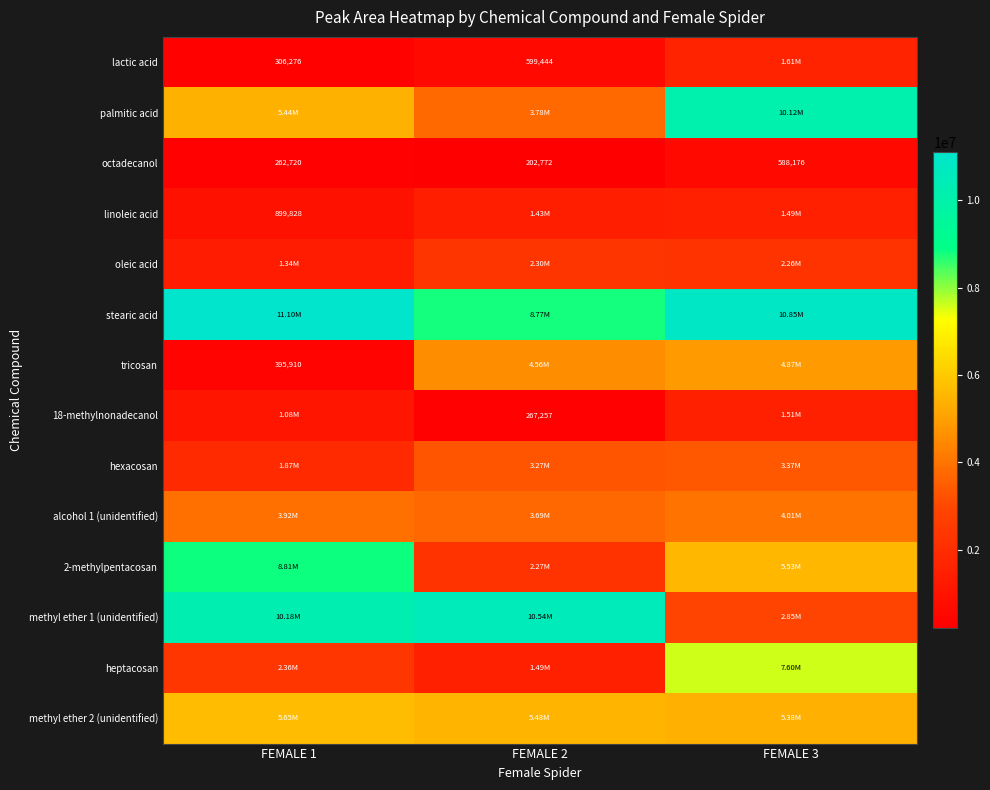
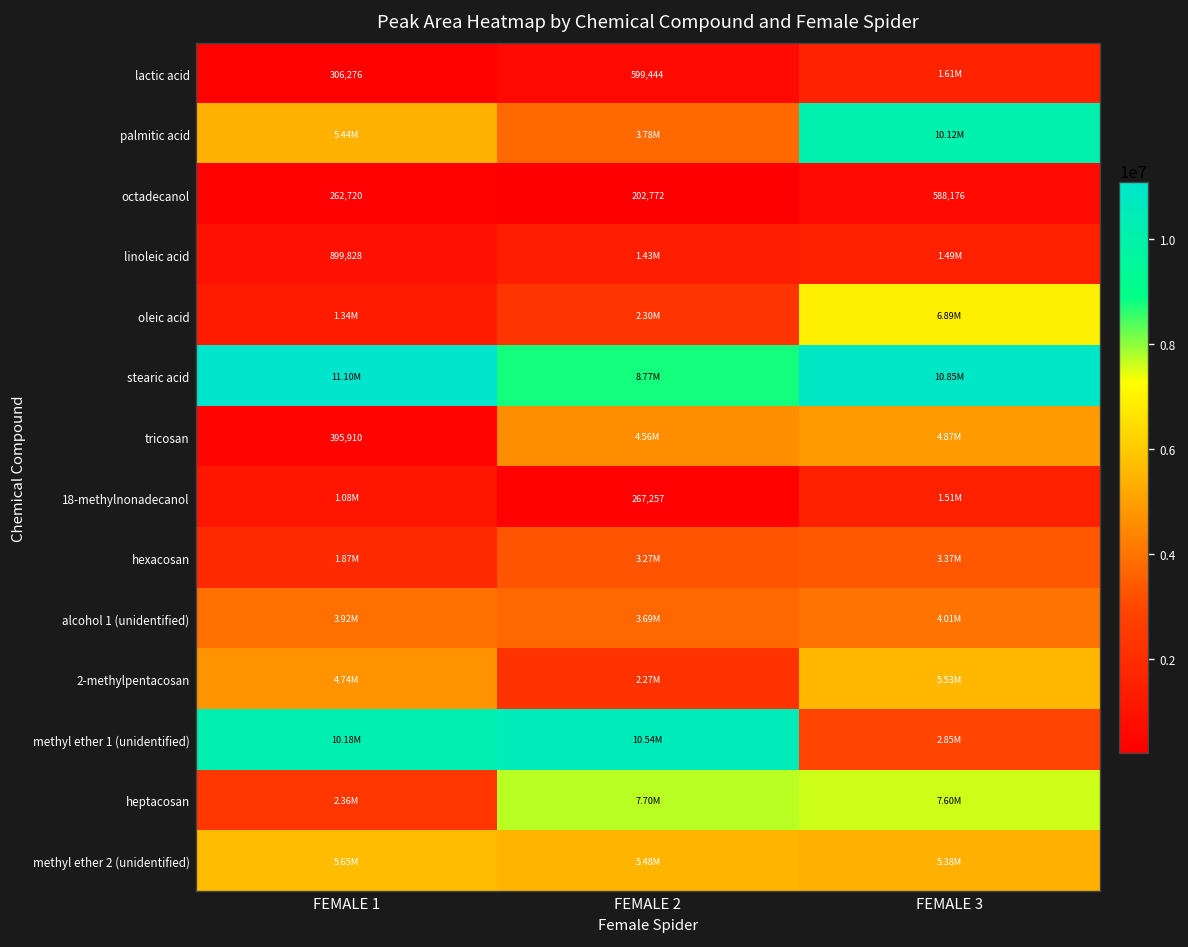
  {
    "lactic acid": {
      "FEMALE 1": "306,276",
      "FEMALE 2": "599,444",
      "FEMALE 3": "1.61M"
    },
    "palmitic acid": {
      "FEMALE 1": "5.44M",
      "FEMALE 2": "3.78M",
      "FEMALE 3": "10.12M"
    },
    "octadecanol": {
      "FEMALE 1": "262,720",
      "FEMALE 2": "202,772",
      "FEMALE 3": "588,176"
    },
    "linoleic acid": {
      "FEMALE 1": "899,828",
      "FEMALE 2": "1.43M",
      "FEMALE 3": "1.49M"
    },
    "oleic acid": {
      "FEMALE 1": "1.34M",
      "FEMALE 2": "2.30M",
-     "FEMALE 3": "2.26M"
+     "FEMALE 3": "6.89M"
    },
    "stearic acid": {
      "FEMALE 1": "11.10M",
      "FEMALE 2": "8.77M",
      "FEMALE 3": "10.85M"
    },
    "tricosan": {
      "FEMALE 1": "395,910",
      "FEMALE 2": "4.56M",
      "FEMALE 3": "4.87M"
    },
    "18-methylnonadecanol": {
      "FEMALE 1": "1.08M",
      "FEMALE 2": "267,257",
      "FEMALE 3": "1.51M"
    },
    "hexacosan": {
      "FEMALE 1": "1.87M",
      "FEMALE 2": "3.27M",
      "FEMALE 3": "3.37M"
    },
    "alcohol 1 (unidentified)": {
      "FEMALE 1": "3.92M",
      "FEMALE 2": "3.69M",
      "FEMALE 3": "4.01M"
    },
    "2-methylpentacosan": {
-     "FEMALE 1": "8.81M",
+     "FEMALE 1": "4.74M",
      "FEMALE 2": "2.27M",
      "FEMALE 3": "5.53M"
    },
    "methyl ether 1 (unidentified)": {
      "FEMALE 1": "10.18M",
      "FEMALE 2": "10.54M",
      "FEMALE 3": "2.85M"
    },
    "heptacosan": {
      "FEMALE 1": "2.36M",
-     "FEMALE 2": "1.49M",
+     "FEMALE 2": "7.70M",
      "FEMALE 3": "7.60M"
    },
    "methyl ether 2 (unidentified)": {
      "FEMALE 1": "5.65M",
      "FEMALE 2": "5.48M",
      "FEMALE 3": "5.38M"
    }
  }
